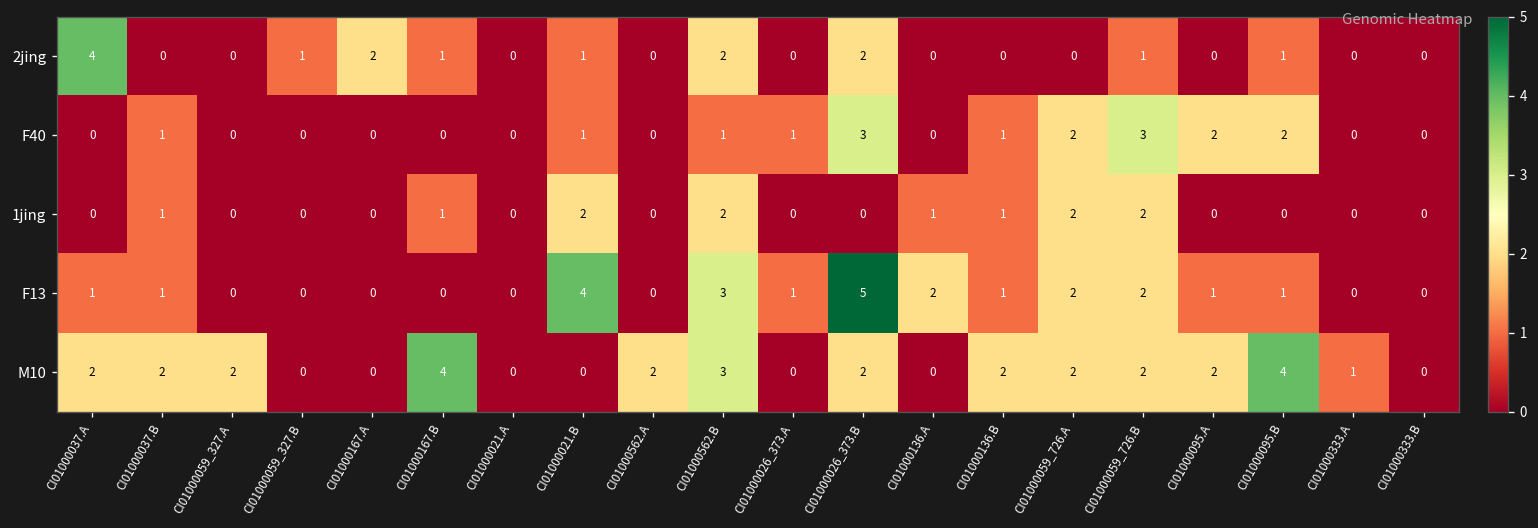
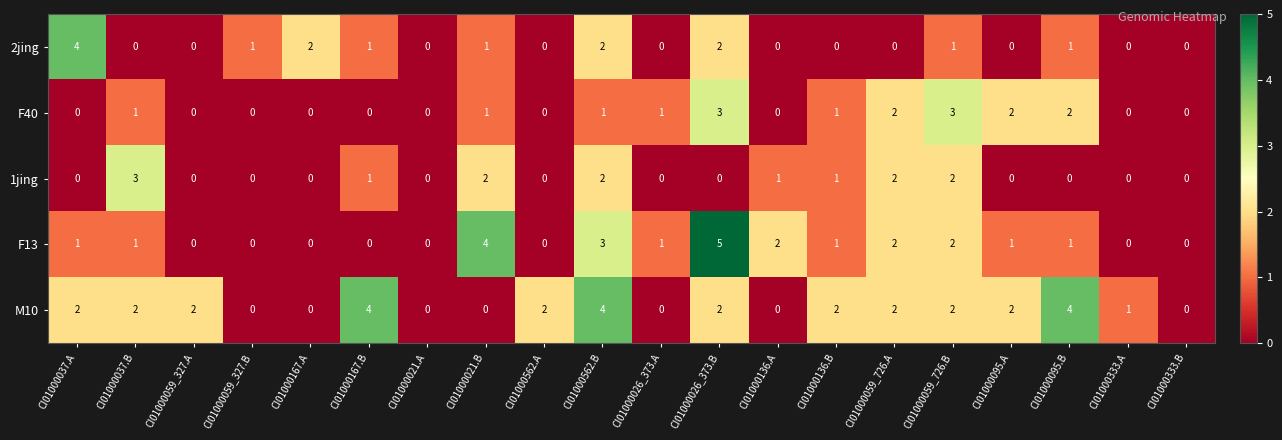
  {
    "2jing": {
      "CI01000037.A": 4,
      "CI01000037.B": 0,
      "CI01000059_327.A": 0,
      "CI01000059_327.B": 1,
      "CI01000167.A": 2,
      "CI01000167.B": 1,
      "CI01000021.A": 0,
      "CI01000021.B": 1,
      "CI01000562.A": 0,
      "CI01000562.B": 2,
      "CI01000026_373.A": 0,
      "CI01000026_373.B": 2,
      "CI01000136.A": 0,
      "CI01000136.B": 0,
      "CI01000059_726.A": 0,
      "CI01000059_726.B": 1,
      "CI01000095.A": 0,
      "CI01000095.B": 1,
      "CI01000333.A": 0
    },
    "F40": {
      "CI01000037.A": 0,
      "CI01000037.B": 1,
      "CI01000059_327.A": 0,
      "CI01000059_327.B": 0,
      "CI01000167.A": 0,
      "CI01000167.B": 0,
      "CI01000021.A": 0,
      "CI01000021.B": 1,
      "CI01000562.A": 0,
      "CI01000562.B": 1,
      "CI01000026_373.A": 1,
      "CI01000026_373.B": 3,
      "CI01000136.A": 0,
      "CI01000136.B": 1,
      "CI01000059_726.A": 2,
      "CI01000059_726.B": 3,
      "CI01000095.A": 2,
      "CI01000095.B": 2,
      "CI01000333.A": 0,
      "CI01000333.B": 0
    },
    "1jing": {
      "CI01000037.A": 0,
-     "CI01000037.B": 1,
+     "CI01000037.B": 3,
      "CI01000059_327.A": 0,
      "CI01000059_327.B": 0,
      "CI01000167.A": 0,
      "CI01000167.B": 1,
      "CI01000021.A": 0,
      "CI01000021.B": 2,
      "CI01000562.A": 0,
      "CI01000562.B": 2,
      "CI01000026_373.A": 0,
      "CI01000026_373.B": 0,
      "CI01000136.A": 1,
      "CI01000136.B": 1,
      "CI01000059_726.A": 2,
      "CI01000059_726.B": 2,
      "CI01000095.A": 0,
      "CI01000095.B": 0,
      "CI01000333.A": 0,
      "CI01000333.B": 0
    },
    "F13": {
      "CI01000037.A": 1,
      "CI01000037.B": 1,
      "CI01000059_327.A": 0,
      "CI01000059_327.B": 0,
      "CI01000167.A": 0,
      "CI01000167.B": 0,
      "CI01000021.A": 0,
      "CI01000021.B": 4,
      "CI01000562.A": 0,
      "CI01000562.B": 3,
      "CI01000026_373.A": 1,
      "CI01000026_373.B": 5,
      "CI01000136.A": 2,
      "CI01000136.B": 1,
      "CI01000059_726.A": 2,
      "CI01000059_726.B": 2,
      "CI01000095.A": 1,
      "CI01000095.B": 1,
      "CI01000333.A": 0,
      "CI01000333.B": 0
    },
    "M10": {
      "CI01000037.A": 2,
      "CI01000037.B": 2,
      "CI01000059_327.A": 2,
      "CI01000059_327.B": 0,
      "CI01000167.A": 0,
      "CI01000167.B": 4,
      "CI01000021.A": 0,
      "CI01000021.B": 0,
      "CI01000562.A": 2,
-     "CI01000562.B": 3,
+     "CI01000562.B": 4,
      "CI01000026_373.A": 0,
      "CI01000026_373.B": 2,
      "CI01000136.A": 0,
      "CI01000136.B": 2,
      "CI01000059_726.A": 2,
      "CI01000059_726.B": 2,
      "CI01000095.A": 2,
      "CI01000095.B": 4,
      "CI01000333.A": 1,
      "CI01000333.B": 0
    }
  }
